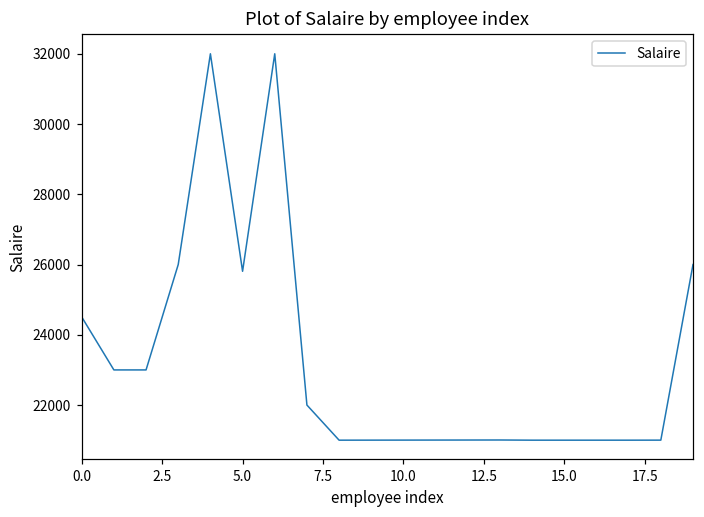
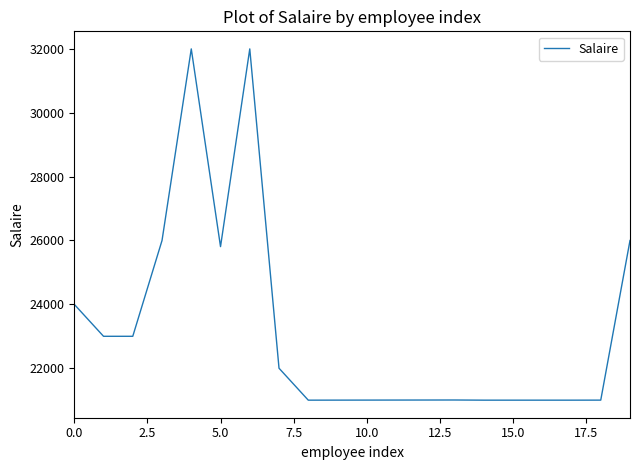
  {
-   "0.0": 24500,
+   "0.0": 24000,
    "5.0": 25800,
    "10.0": 21000,
    "15.0": 21000
  }
